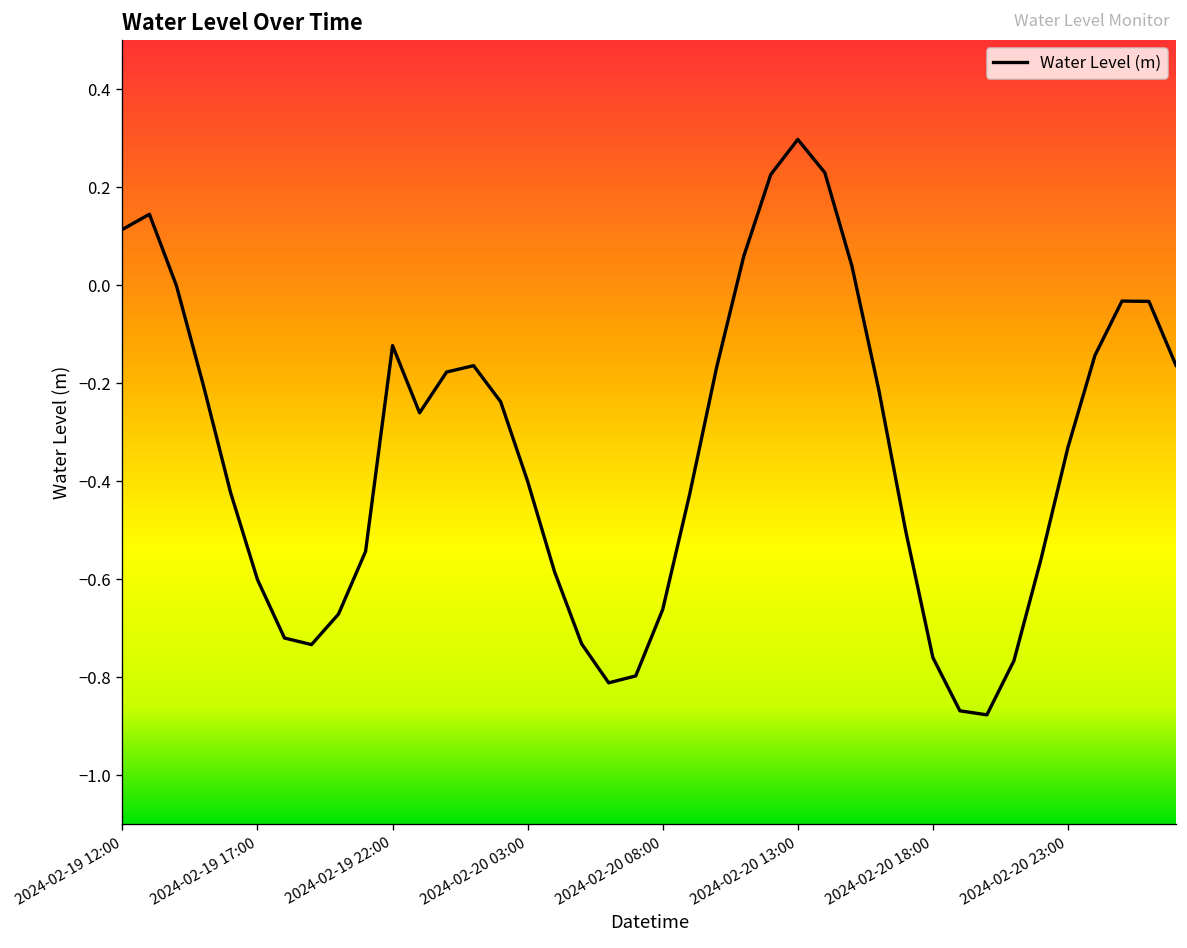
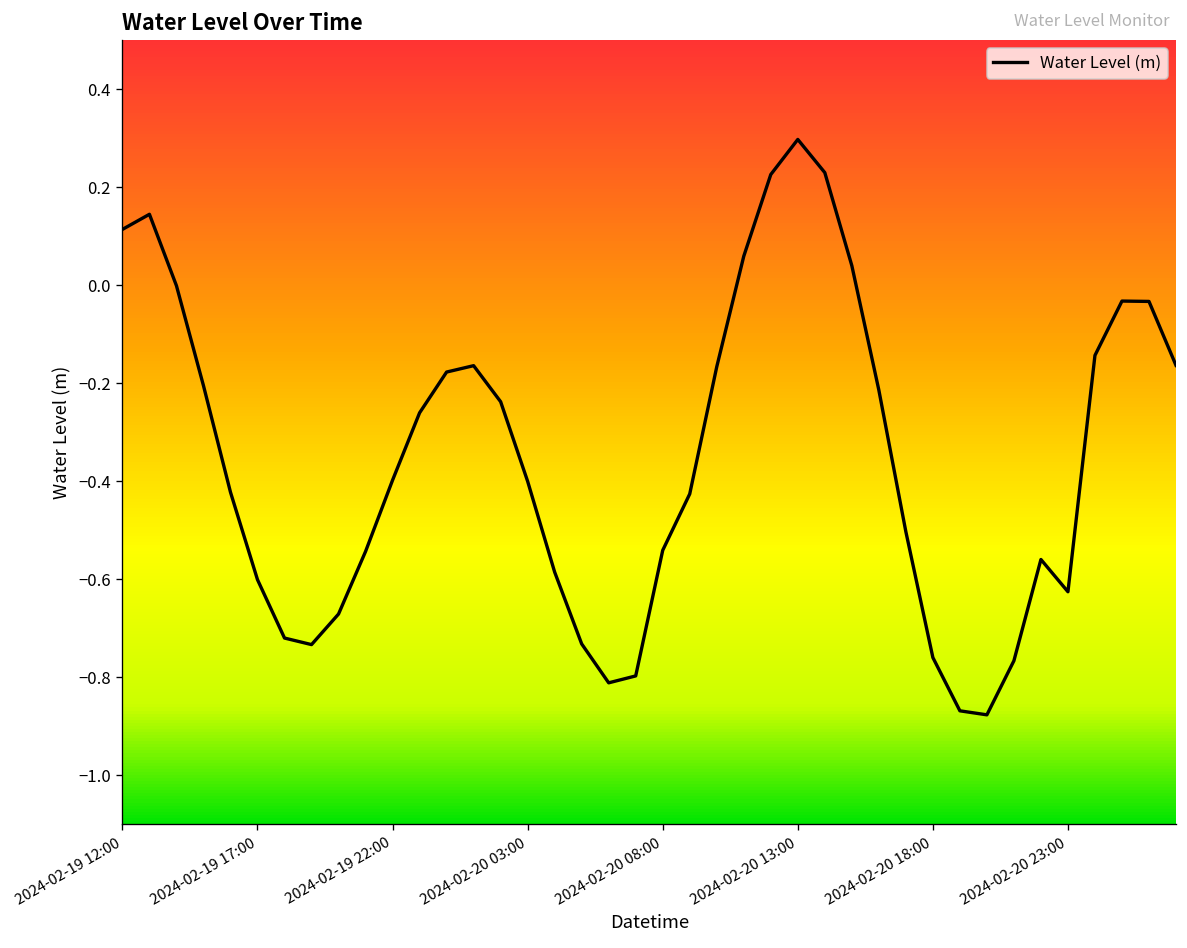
  {
    "2024-02-19 12:00": 0.11,
    "2024-02-19 17:00": -0.60,
-   "2024-02-19 22:00": -0.12,
+   "2024-02-19 22:00": -0.40,
    "2024-02-20 03:00": -0.40,
-   "2024-02-20 08:00": -0.66,
+   "2024-02-20 08:00": -0.54,
    "2024-02-20 13:00": 0.30,
    "2024-02-20 18:00": -0.76,
-   "2024-02-20 23:00": -0.33
+   "2024-02-20 23:00": -0.63
  }
